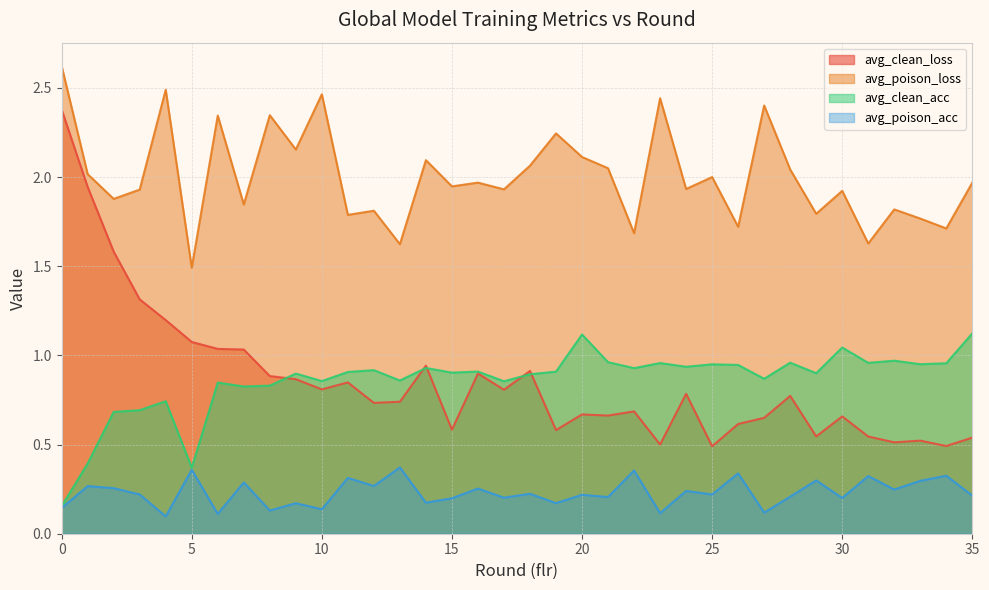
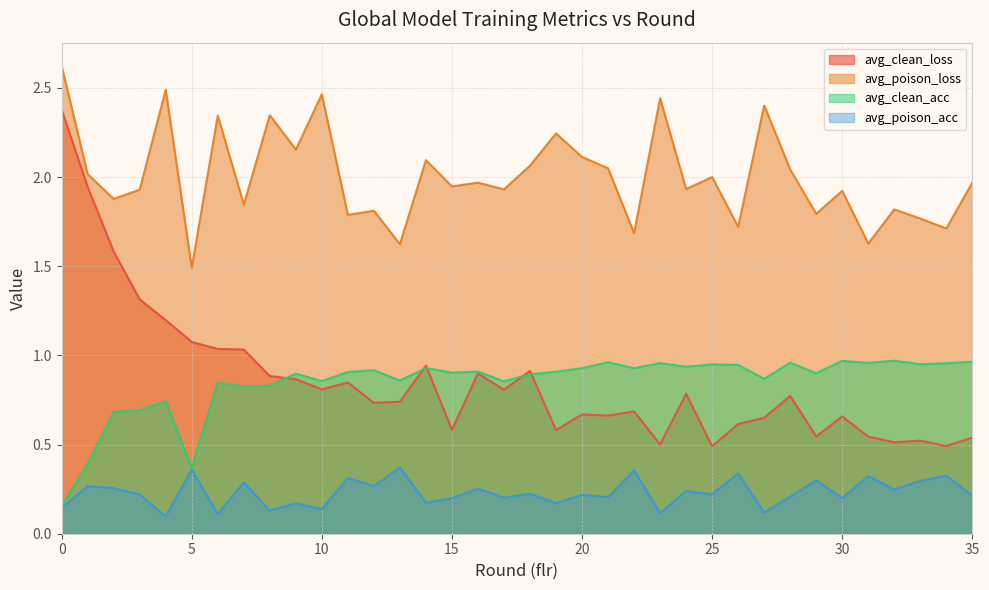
  {
    "avg_clean_acc": {
      "10": 0.86,
      "15": 0.90,
-     "20": 1.12,
+     "20": 0.93,
      "25": 0.95,
-     "30": 1.04,
-     "35": 1.12
+     "30": 0.97,
+     "35": 0.96
    },
    "avg_poison_acc": {
      "10": 0.14,
      "15": 0.20,
      "20": 0.22,
      "25": 0.22,
      "30": 0.20,
      "35": 0.21
    }
  }
